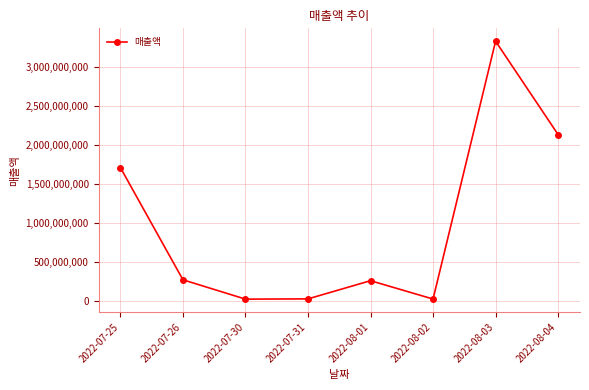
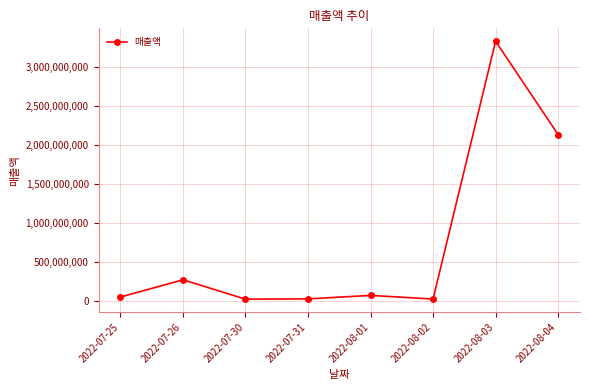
  {
-   "2022-07-25": "1,700,000,000",
+   "2022-07-25": "100,000,000",
    "2022-07-26": "300,000,000",
    "2022-07-30": "0",
    "2022-07-31": "0",
-   "2022-08-01": "300,000,000",
+   "2022-08-01": "100,000,000",
    "2022-08-02": "0",
    "2022-08-03": "3,300,000,000",
    "2022-08-04": "2,100,000,000"
  }
